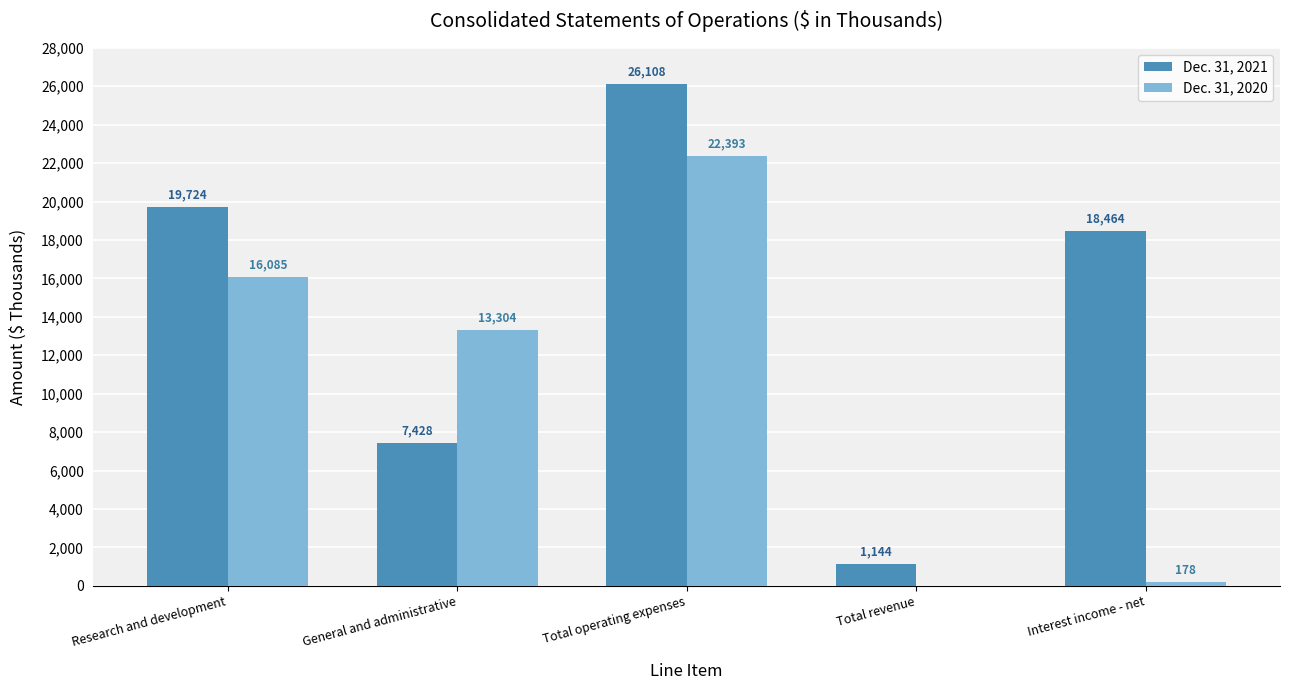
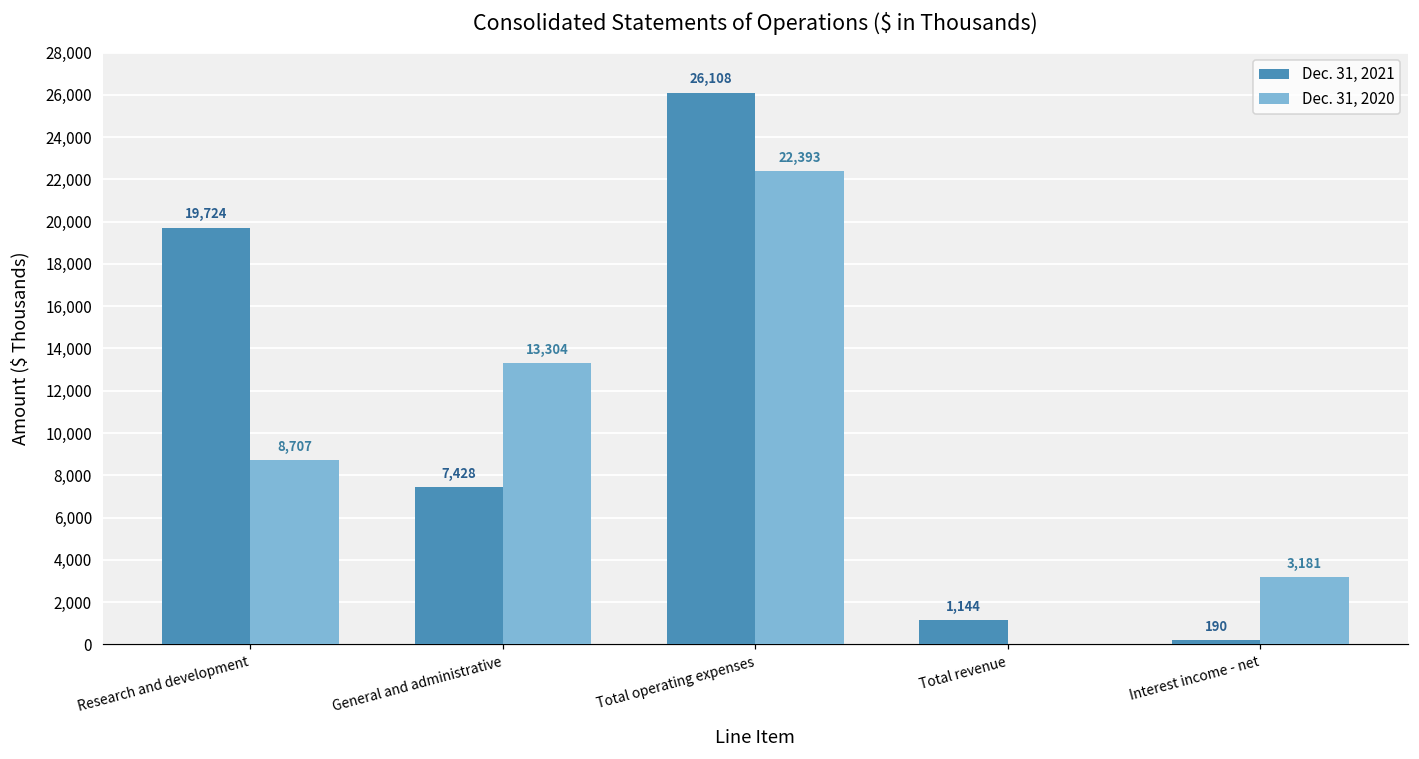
  {
    "Dec. 31, 2021": {
      "Research and development": "19,724",
      "General and administrative": "7,428",
      "Total operating expenses": "26,108",
      "Total revenue": "1,144",
-     "Interest income - net": "18,464"
+     "Interest income - net": "190"
    },
    "Dec. 31, 2020": {
-     "Research and development": "16,085",
+     "Research and development": "8,707",
      "General and administrative": "13,304",
      "Total operating expenses": "22,393",
-     "Interest income - net": "178"
+     "Interest income - net": "3,181"
    }
  }
